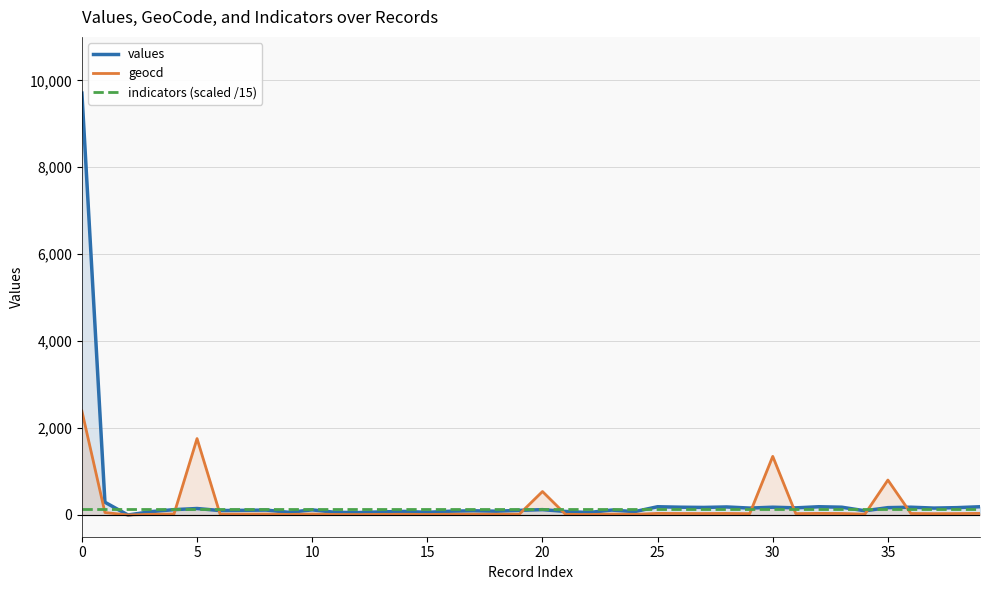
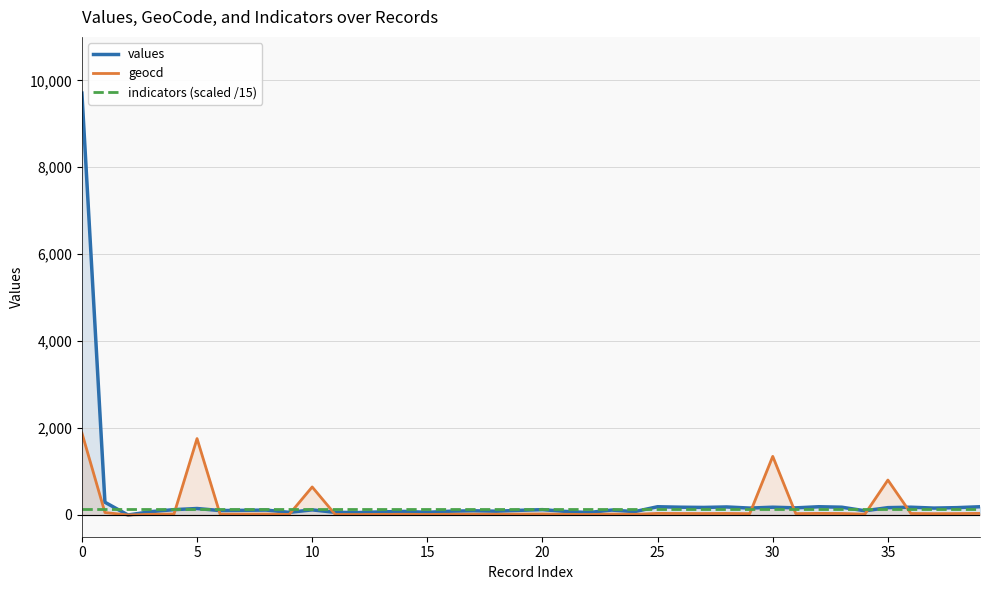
  {
    "values": {
      "0": "9,700",
      "25": "200"
    },
    "geocd": {
-     "0": "2,400",
+     "0": "1,900",
      "5": "1,800",
-     "10": "0",
-     "20": "500",
+     "10": "600",
+     "20": "0",
      "25": "0",
      "30": "1,300",
      "35": "800"
    },
    "indicators (scaled /15)": {
      "0": "100",
      "15": "100",
      "25": "100"
    }
  }
